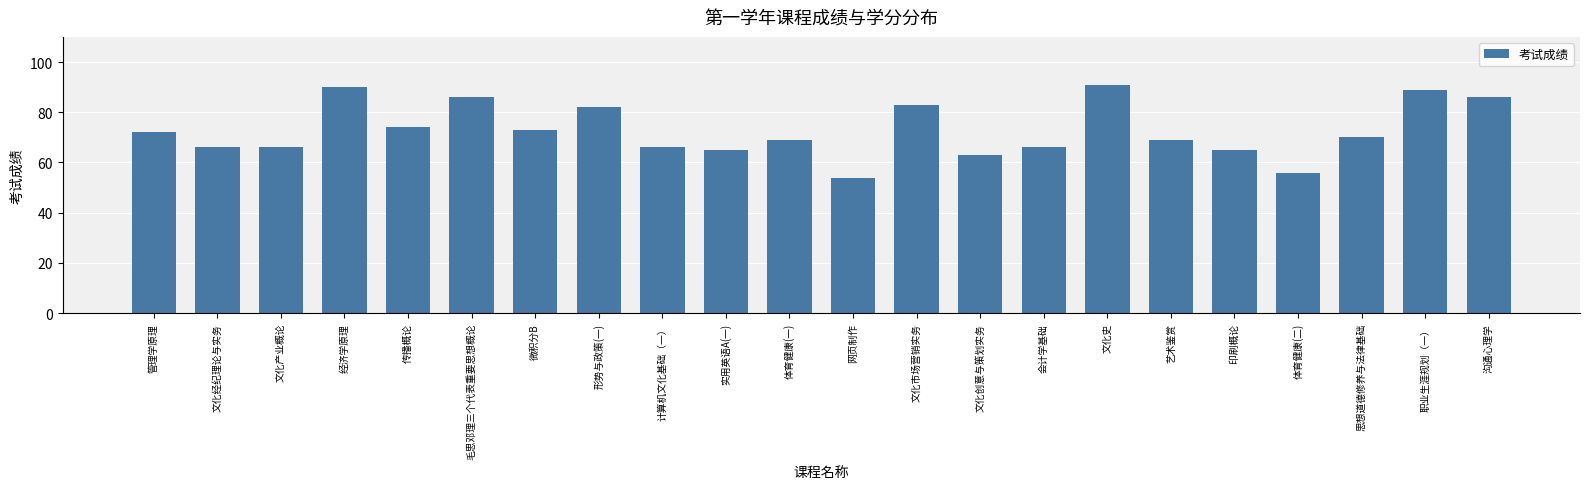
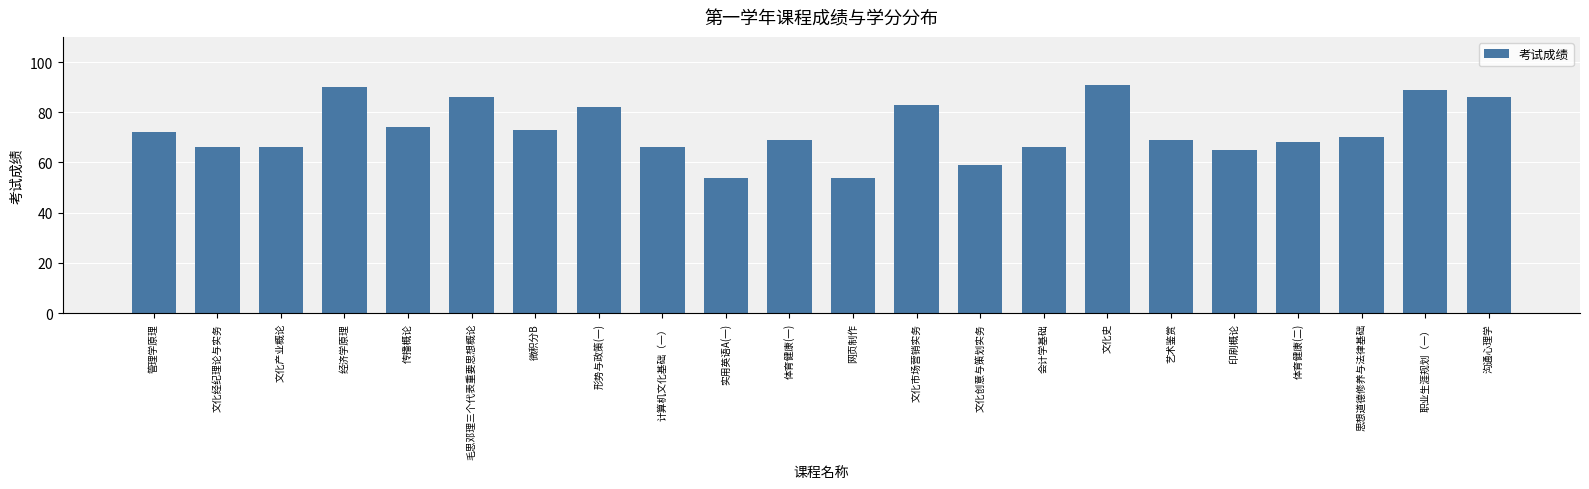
  {
    "管理学原理": 72,
    "文化经纪理论与实务": 66,
    "文化产业概论": 66,
    "经济学原理": 90,
    "传播概论": 74,
    "毛思邓理三个代表重要思想概论": 86,
    "微积分B": 73,
    "形势与政策(一)": 82,
    "计算机文化基础（一）": 66,
-   "实用英语A(一)": 65,
+   "实用英语A(一)": 54,
    "体育健康(一)": 69,
    "网页制作": 54,
    "文化市场营销实务": 83,
-   "文化创意与策划实务": 63,
+   "文化创意与策划实务": 59,
    "会计学基础": 66,
    "文化史": 91,
    "艺术鉴赏": 69,
    "印刷概论": 65,
-   "体育健康(二)": 56,
+   "体育健康(二)": 68,
    "思想道德修养与法律基础": 70,
    "职业生涯规划（一）": 89,
    "沟通心理学": 86
  }
